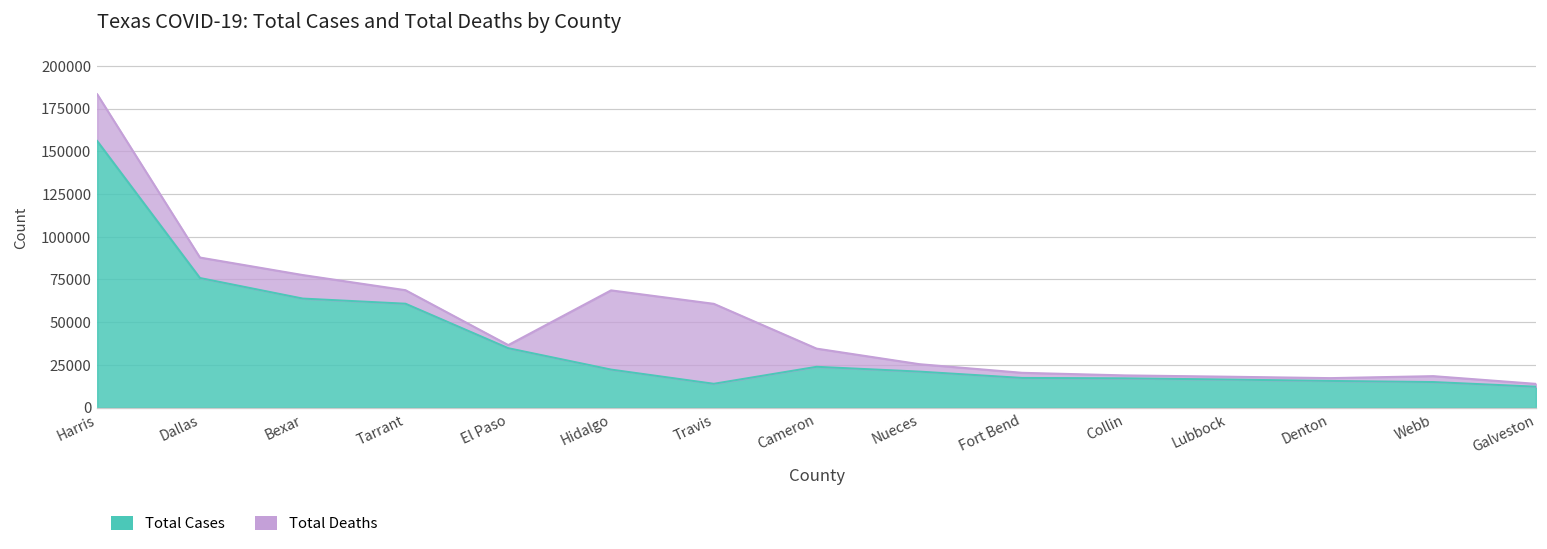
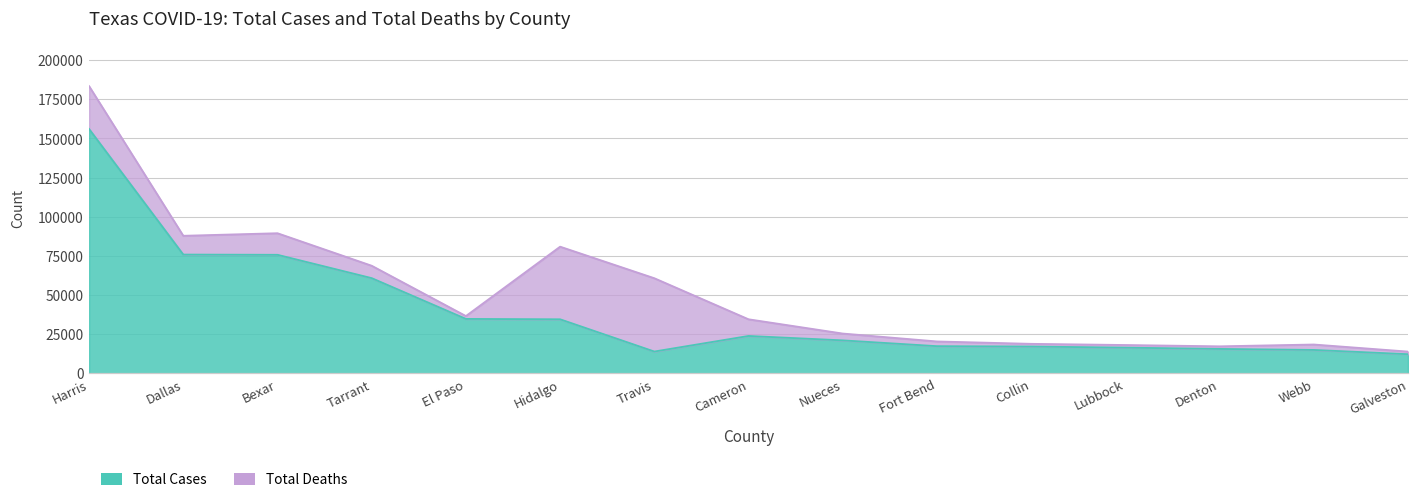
  {
    "Total Cases": {
      "Harris": 156000,
      "Dallas": 76000,
-     "Bexar": 64000,
+     "Bexar": 76000,
      "Tarrant": 61000,
      "El Paso": 35000,
-     "Hidalgo": 22000,
+     "Hidalgo": 35000,
      "Travis": 14000,
      "Cameron": 24000,
      "Nueces": 21000,
      "Fort Bend": 17000,
      "Webb": 15000
    },
    "Total Deaths": {
      "Harris": 27000,
      "Dallas": 12000,
      "Bexar": 14000,
      "Tarrant": 8000,
      "El Paso": 2000,
      "Hidalgo": 46000,
      "Travis": 47000,
      "Cameron": 11000,
      "Nueces": 4000,
      "Fort Bend": 3000,
      "Webb": 3000
    }
  }
